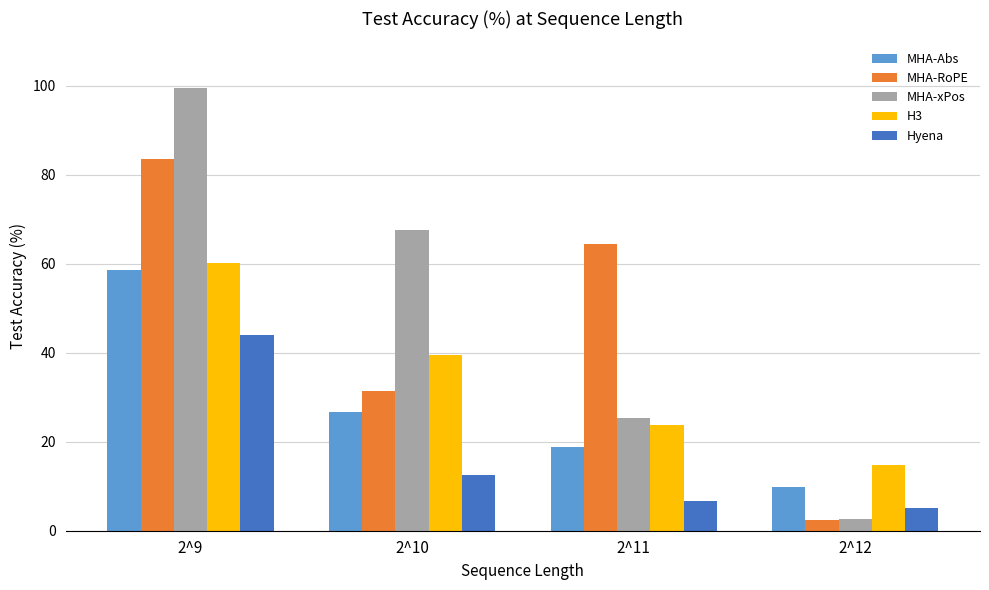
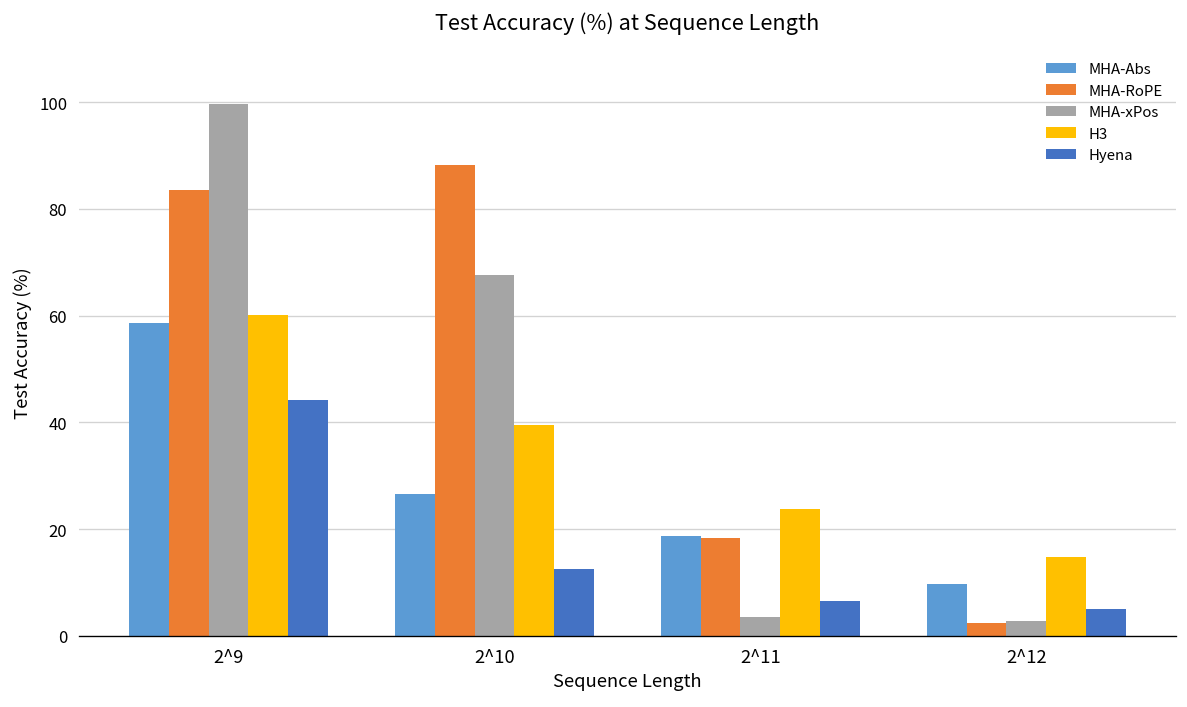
  {
    "MHA-RoPE": {
      "2^9": 84,
-     "2^10": 31,
-     "2^11": 65,
+     "2^10": 88,
+     "2^11": 18,
      "2^12": 3
    },
    "MHA-xPos": {
      "2^9": 100,
      "2^10": 68,
-     "2^11": 25,
+     "2^11": 4,
      "2^12": 3
    },
    "H3": {
      "2^9": 60,
      "2^10": 40,
      "2^11": 24,
      "2^12": 15
    }
  }
